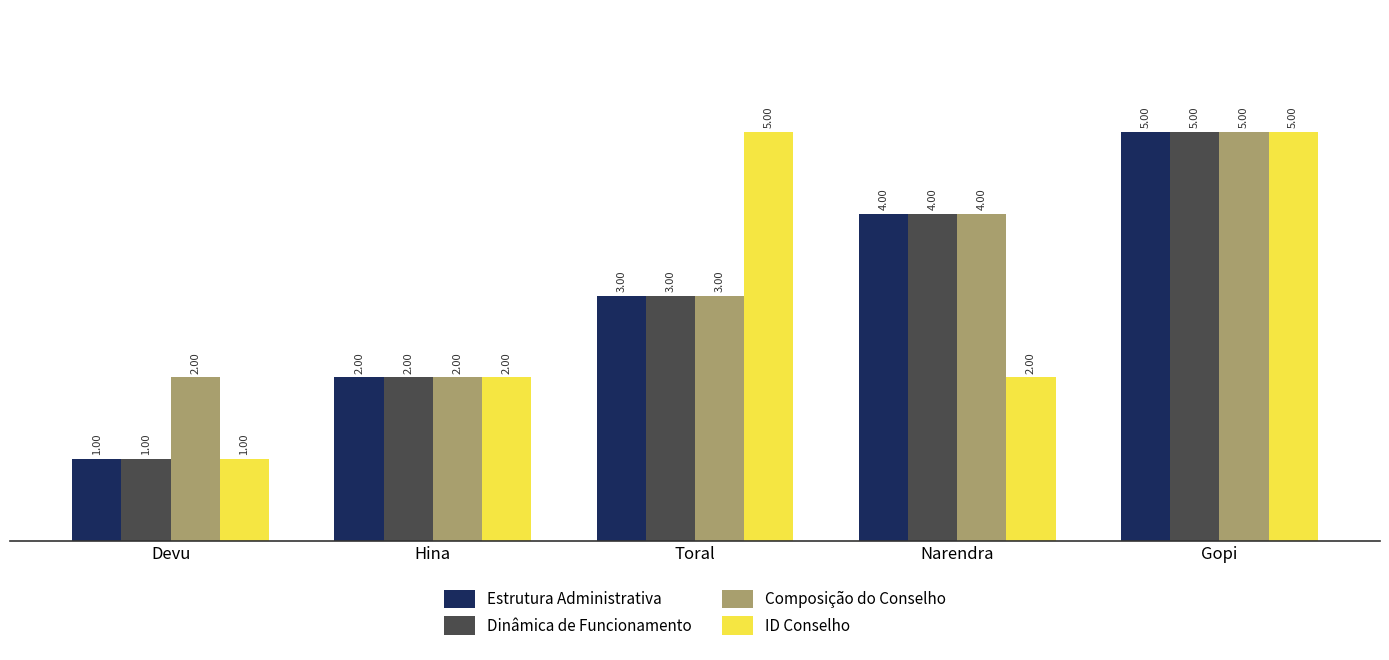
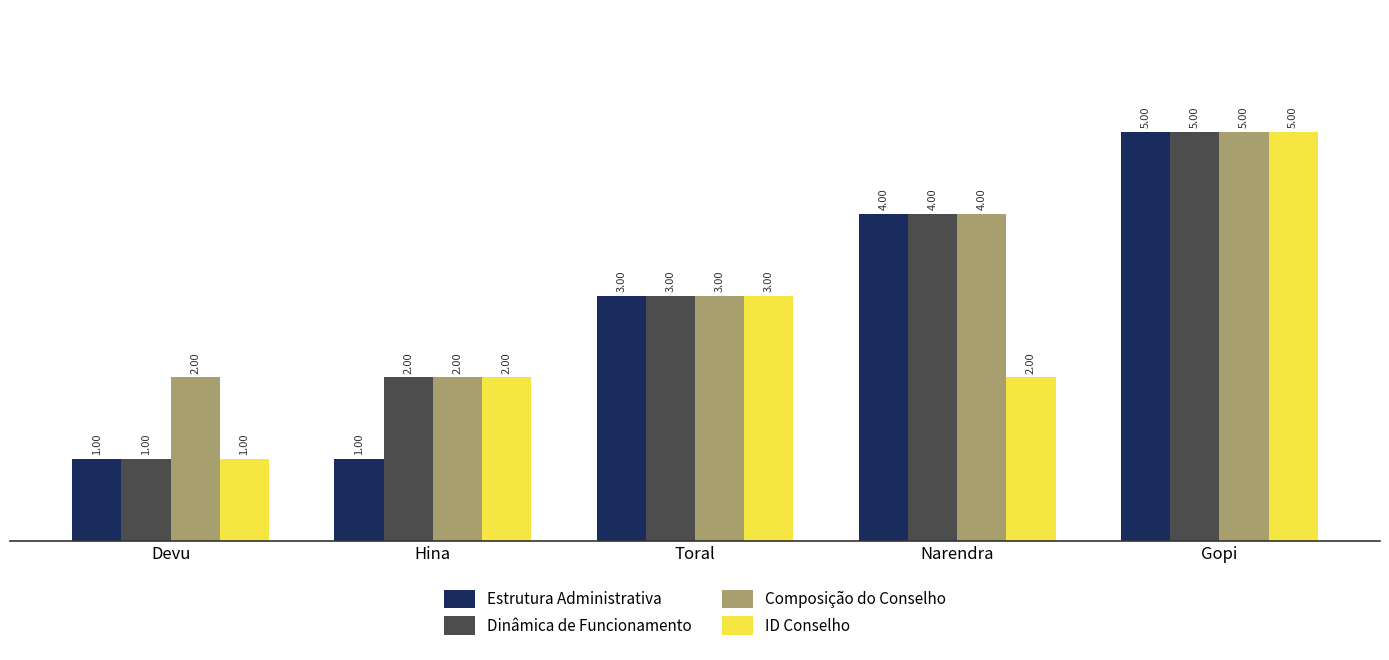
  {
    "Estrutura Administrativa": {
      "Devu": 1.00,
-     "Hina": 2.00,
+     "Hina": 1.00,
      "Toral": 3.00,
      "Narendra": 4.00,
      "Gopi": 5.00
    },
    "Dinâmica de Funcionamento": {
      "Devu": 1.00,
      "Hina": 2.00,
      "Toral": 3.00,
      "Narendra": 4.00,
      "Gopi": 5.00
    },
    "Composição do Conselho": {
      "Devu": 2.00,
      "Hina": 2.00,
      "Toral": 3.00,
      "Narendra": 4.00,
      "Gopi": 5.00
    },
    "ID Conselho": {
      "Devu": 1.00,
      "Hina": 2.00,
-     "Toral": 5.00,
+     "Toral": 3.00,
      "Narendra": 2.00,
      "Gopi": 5.00
    }
  }
